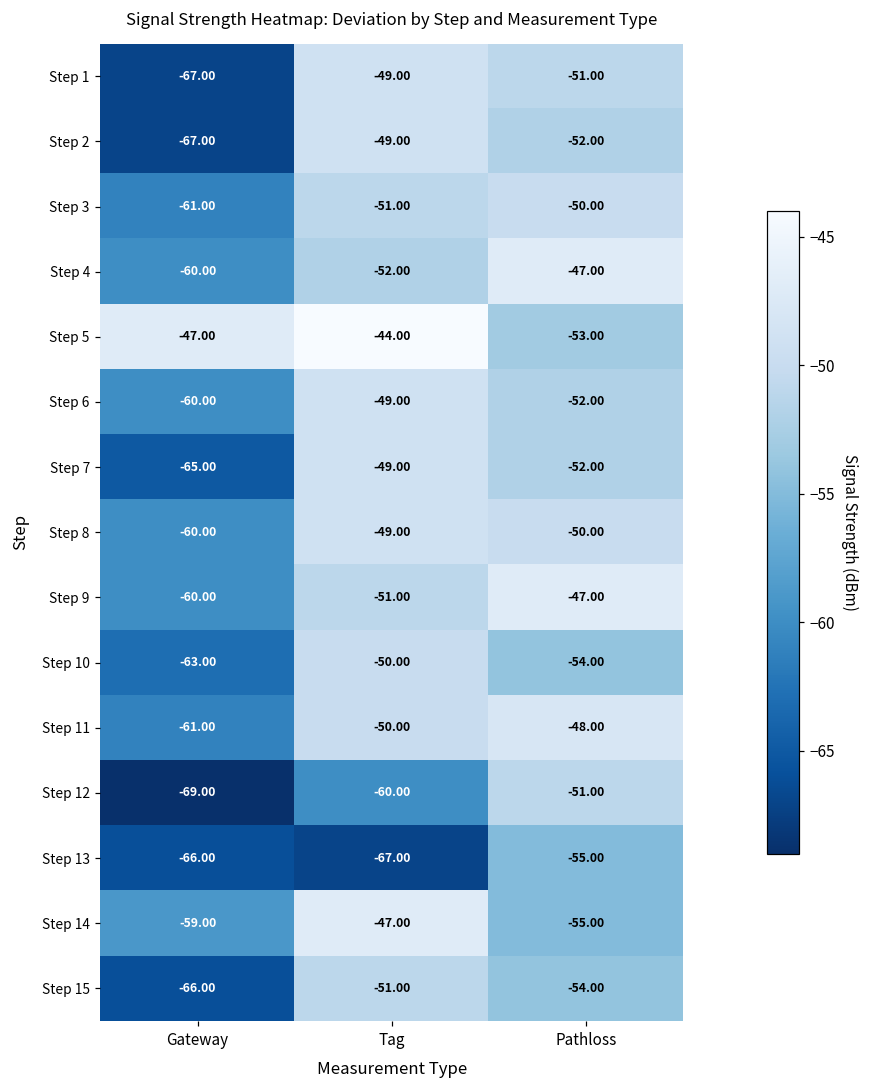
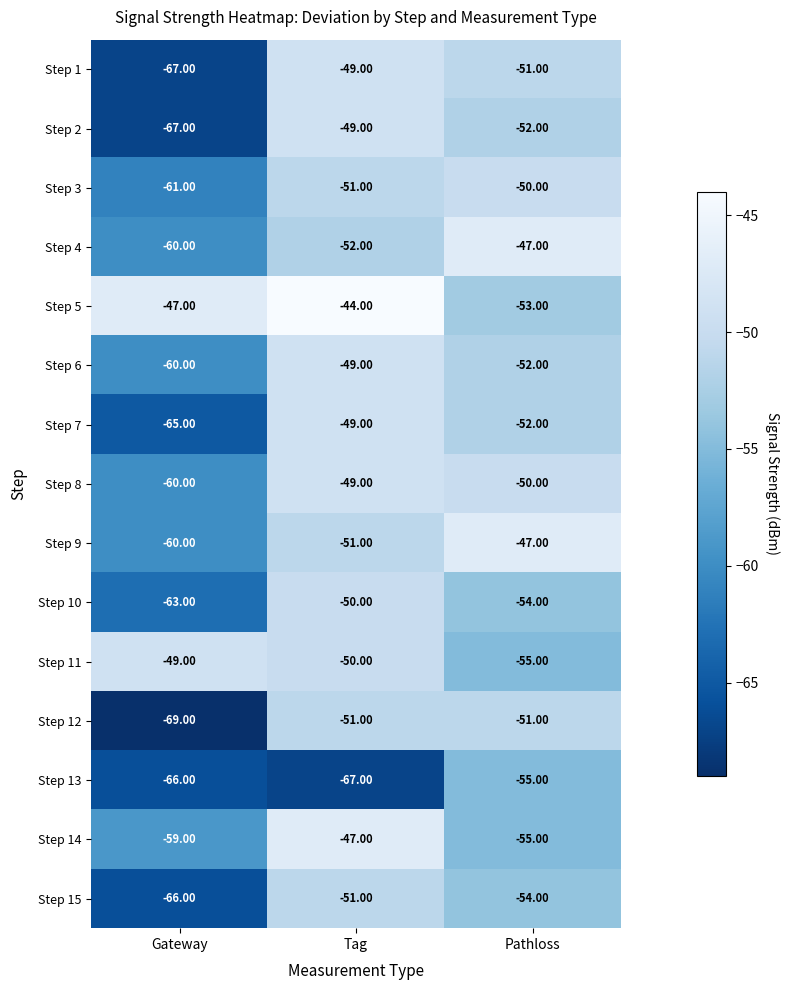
  {
    "Step 1": {
      "Gateway": -67.00,
      "Tag": -49.00,
      "Pathloss": -51.00
    },
    "Step 2": {
      "Gateway": -67.00,
      "Tag": -49.00,
      "Pathloss": -52.00
    },
    "Step 3": {
      "Gateway": -61.00,
      "Tag": -51.00,
      "Pathloss": -50.00
    },
    "Step 4": {
      "Gateway": -60.00,
      "Tag": -52.00,
      "Pathloss": -47.00
    },
    "Step 5": {
      "Gateway": -47.00,
      "Tag": -44.00,
      "Pathloss": -53.00
    },
    "Step 6": {
      "Gateway": -60.00,
      "Tag": -49.00,
      "Pathloss": -52.00
    },
    "Step 7": {
      "Gateway": -65.00,
      "Tag": -49.00,
      "Pathloss": -52.00
    },
    "Step 8": {
      "Gateway": -60.00,
      "Tag": -49.00,
      "Pathloss": -50.00
    },
    "Step 9": {
      "Gateway": -60.00,
      "Tag": -51.00,
      "Pathloss": -47.00
    },
    "Step 10": {
      "Gateway": -63.00,
      "Tag": -50.00,
      "Pathloss": -54.00
    },
    "Step 11": {
-     "Gateway": -61.00,
+     "Gateway": -49.00,
      "Tag": -50.00,
-     "Pathloss": -48.00
+     "Pathloss": -55.00
    },
    "Step 12": {
      "Gateway": -69.00,
-     "Tag": -60.00,
+     "Tag": -51.00,
      "Pathloss": -51.00
    },
    "Step 13": {
      "Gateway": -66.00,
      "Tag": -67.00,
      "Pathloss": -55.00
    },
    "Step 14": {
      "Gateway": -59.00,
      "Tag": -47.00,
      "Pathloss": -55.00
    },
    "Step 15": {
      "Gateway": -66.00,
      "Tag": -51.00,
      "Pathloss": -54.00
    }
  }
